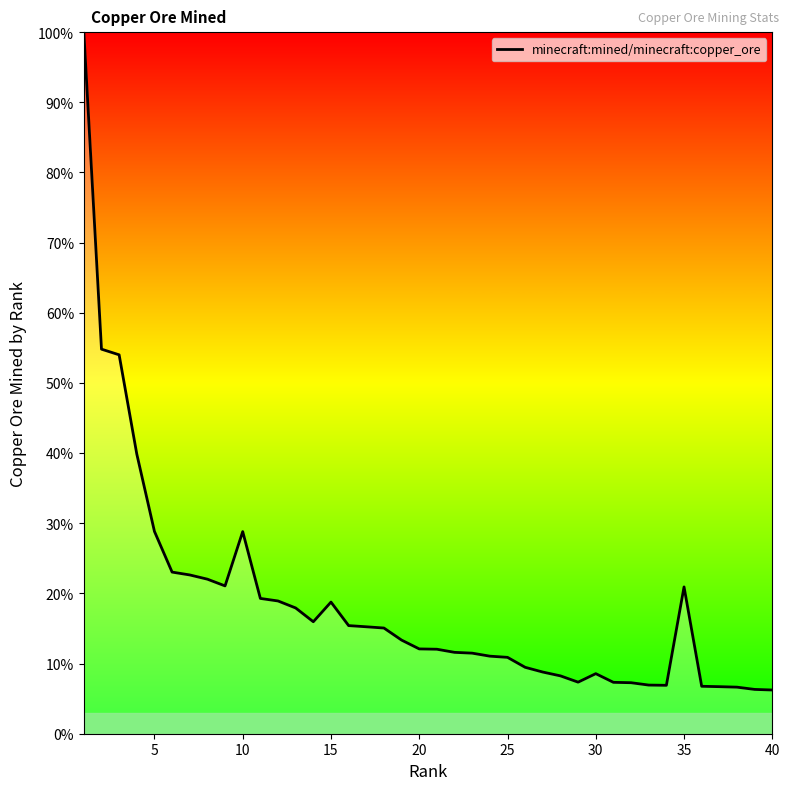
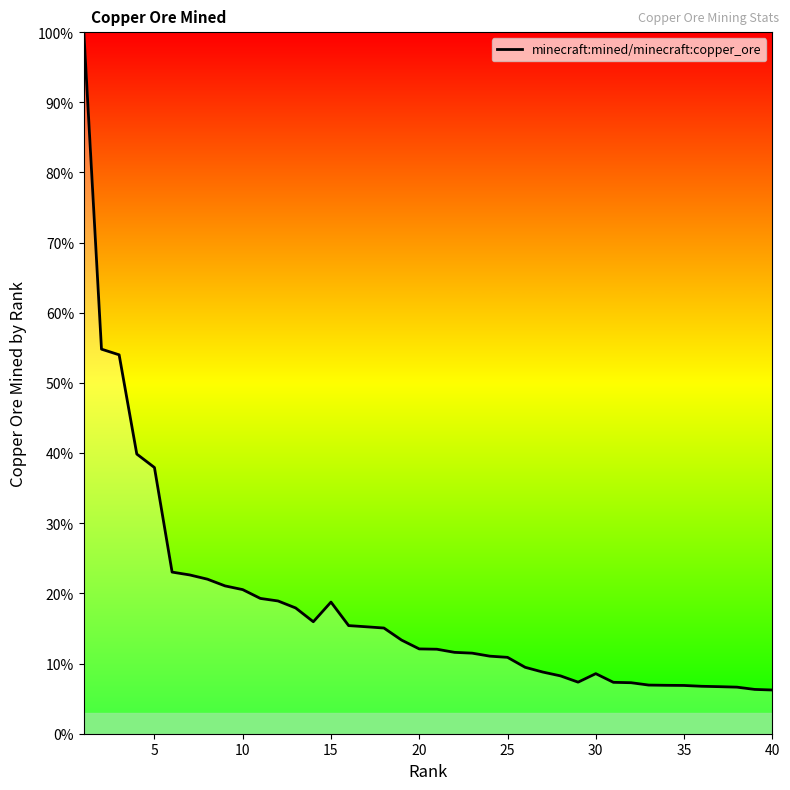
  {
-   "5": "29%",
-   "10": "29%",
+   "5": "38%",
+   "10": "21%",
    "15": "19%",
    "20": "12%",
    "25": "11%",
    "30": "9%",
-   "35": "21%",
+   "35": "7%",
    "40": "6%"
  }
